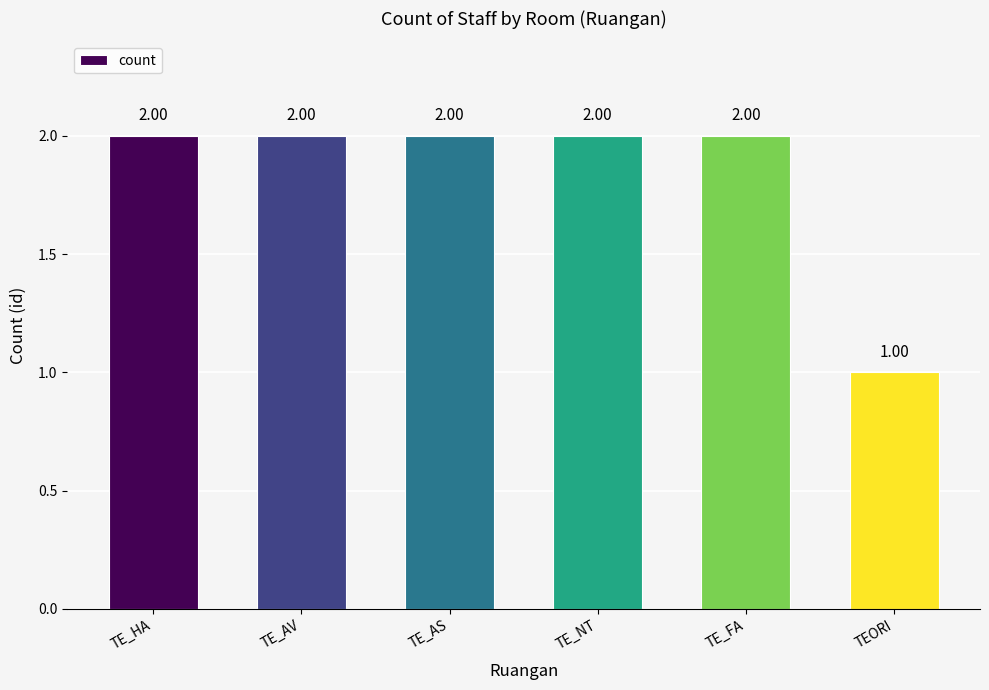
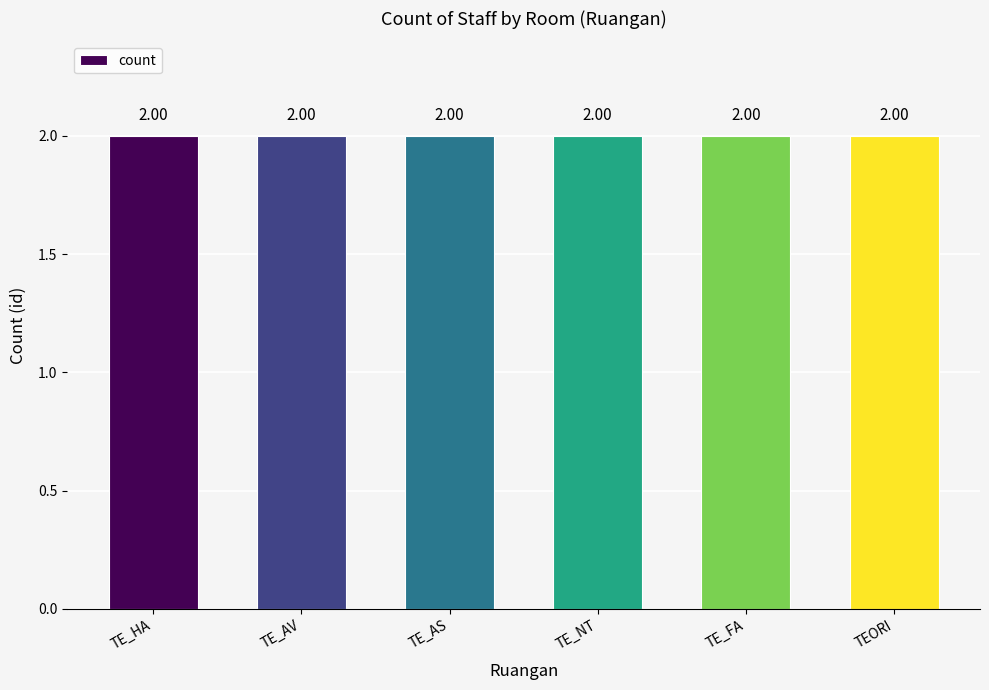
  {
    "TE_HA": 2.00,
    "TE_AV": 2.00,
    "TE_AS": 2.00,
    "TE_NT": 2.00,
    "TE_FA": 2.00,
-   "TEORI": 1.00
+   "TEORI": 2.00
  }
